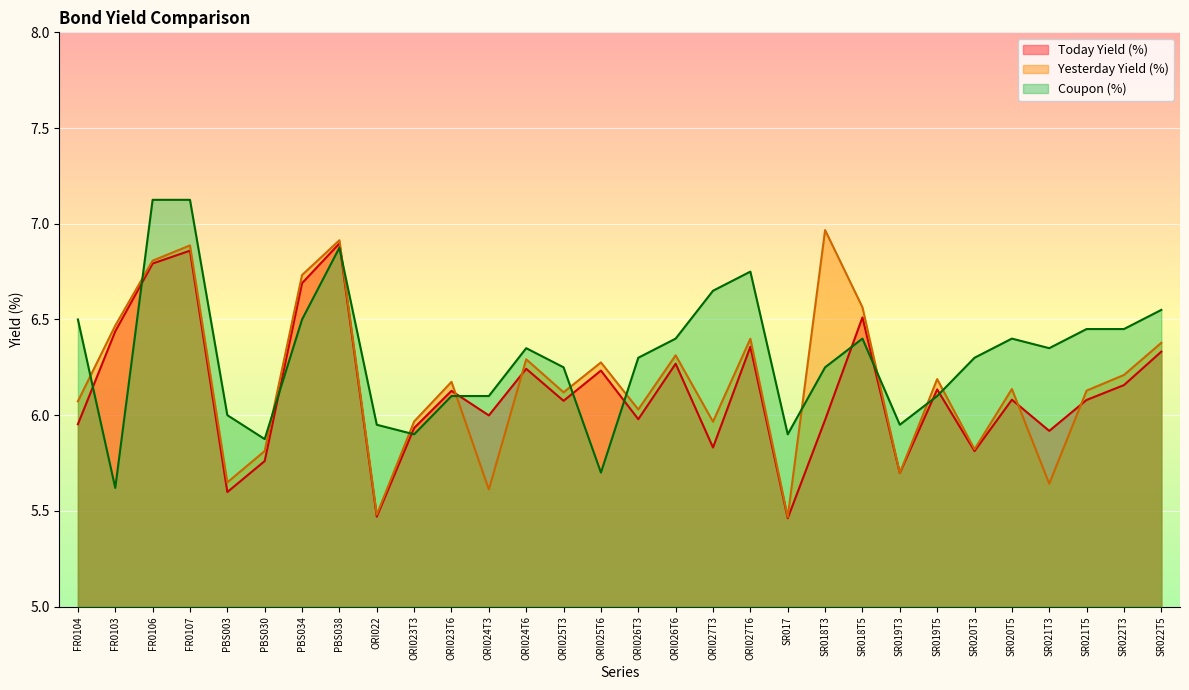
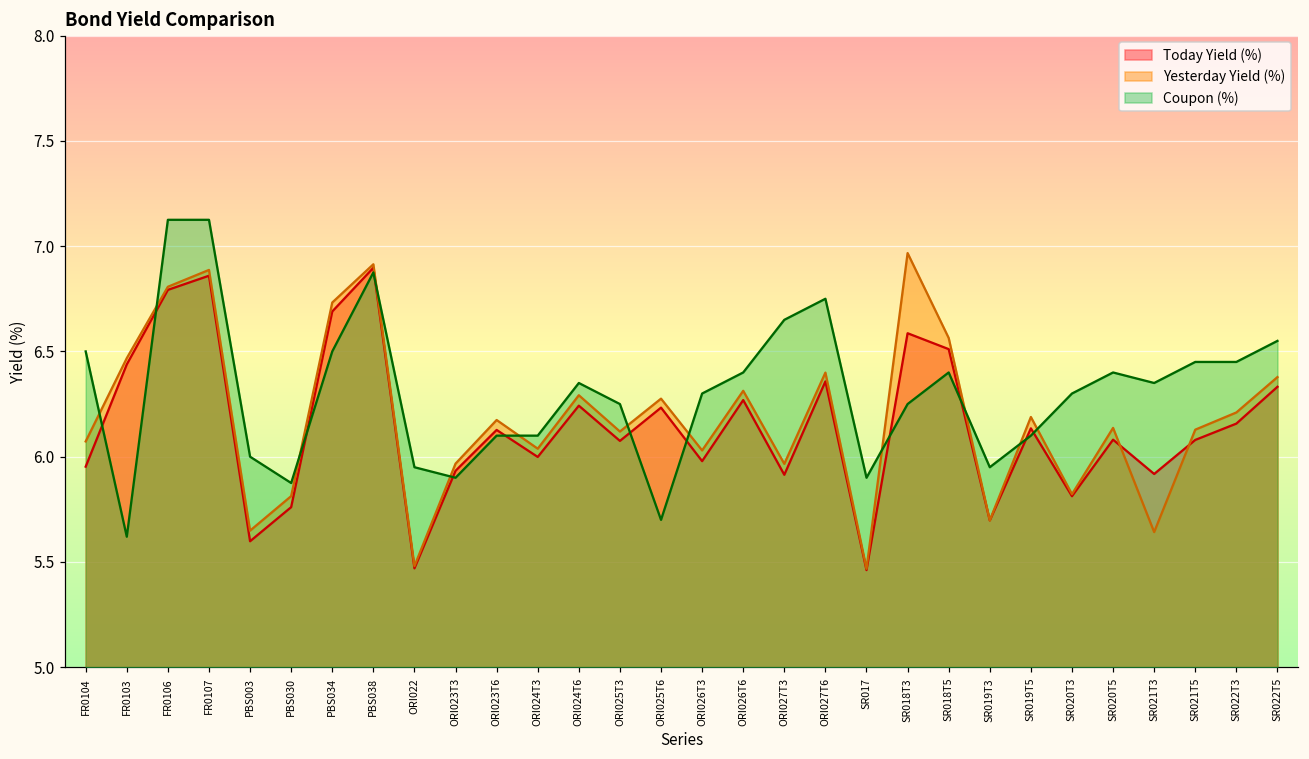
  {
    "Today Yield (%)": {
      "FR0104": 5.95,
      "FR0103": 6.44,
      "FR0106": 6.79,
      "FR0107": 6.86,
      "PBS003": 5.60,
      "PBS030": 5.76,
      "PBS034": 6.69,
      "PBS038": 6.90,
      "ORI023T3": 5.93,
      "ORI023T6": 6.13,
      "ORI024T3": 6.00,
      "ORI024T6": 6.24,
      "ORI025T3": 6.08,
      "ORI025T6": 6.23,
      "ORI026T3": 5.98,
      "ORI026T6": 6.27,
-     "ORI027T3": 5.83,
+     "ORI027T3": 5.91,
      "ORI027T6": 6.36,
-     "SR018T3": 5.98,
+     "SR018T3": 6.59,
      "SR018T5": 6.51,
      "SR019T5": 6.13,
      "SR020T5": 6.08,
      "SR021T3": 5.92,
      "SR021T5": 6.08,
      "SR022T3": 6.16,
      "SR022T5": 6.33
    },
    "Yesterday Yield (%)": {
      "FR0104": 6.07,
      "FR0103": 6.47,
      "FR0106": 6.81,
      "FR0107": 6.89,
      "PBS003": 5.65,
      "PBS030": 5.81,
      "PBS034": 6.73,
      "PBS038": 6.91,
      "ORI023T3": 5.97,
      "ORI023T6": 6.17,
-     "ORI024T3": 5.61,
+     "ORI024T3": 6.04,
      "ORI024T6": 6.29,
      "ORI025T3": 6.12,
      "ORI025T6": 6.28,
      "ORI026T3": 6.03,
      "ORI026T6": 6.31,
      "ORI027T3": 5.97,
      "ORI027T6": 6.40,
      "SR018T3": 6.97,
      "SR018T5": 6.56,
      "SR019T5": 6.19,
      "SR020T5": 6.14,
      "SR021T3": 5.64,
      "SR021T5": 6.13,
      "SR022T3": 6.21,
      "SR022T5": 6.38
    },
    "Coupon (%)": {
      "FR0104": 6.50,
      "FR0103": 5.62,
      "FR0106": 7.13,
      "FR0107": 7.13,
      "PBS003": 6.00,
      "PBS030": 5.88,
      "PBS034": 6.50,
      "PBS038": 6.88,
      "ORI022": 5.95,
      "ORI023T3": 5.90,
      "ORI023T6": 6.10,
      "ORI024T3": 6.10,
      "ORI024T6": 6.35,
      "ORI025T3": 6.25,
      "ORI025T6": 5.70,
      "ORI026T3": 6.30,
      "ORI026T6": 6.40,
      "ORI027T3": 6.65,
      "ORI027T6": 6.75,
      "SR017": 5.90,
      "SR018T3": 6.25,
      "SR018T5": 6.40,
      "SR019T3": 5.95,
      "SR019T5": 6.10,
      "SR020T3": 6.30,
      "SR020T5": 6.40,
      "SR021T3": 6.35,
      "SR021T5": 6.45,
      "SR022T3": 6.45,
      "SR022T5": 6.55
    }
  }
